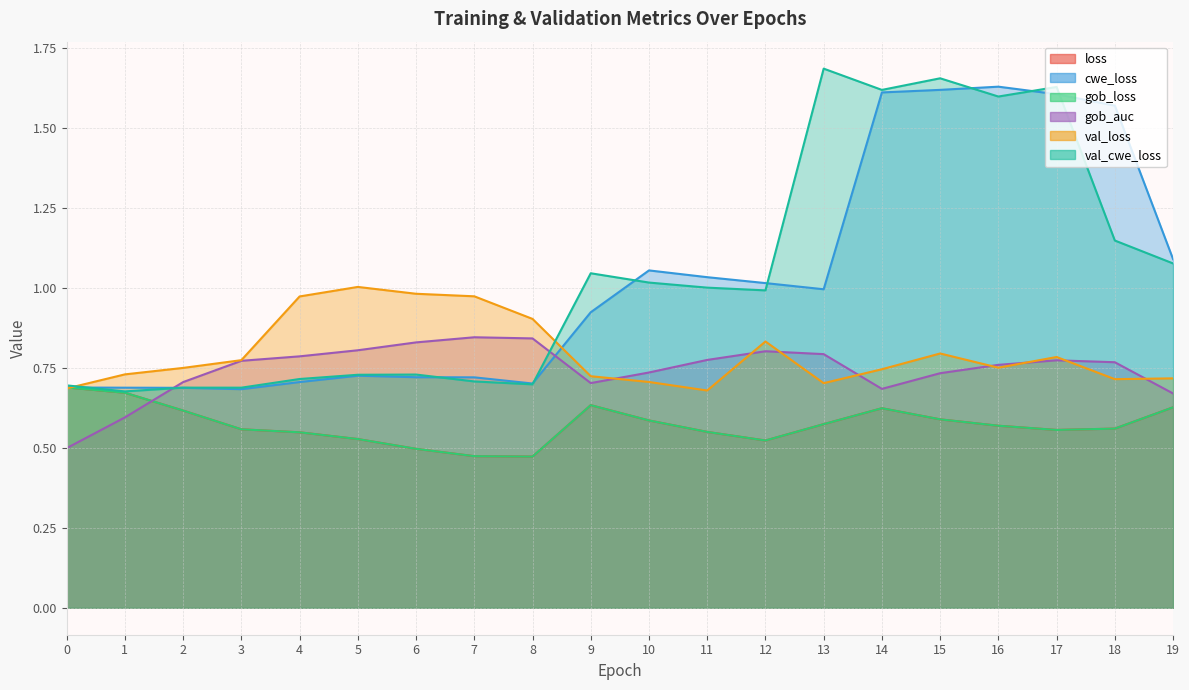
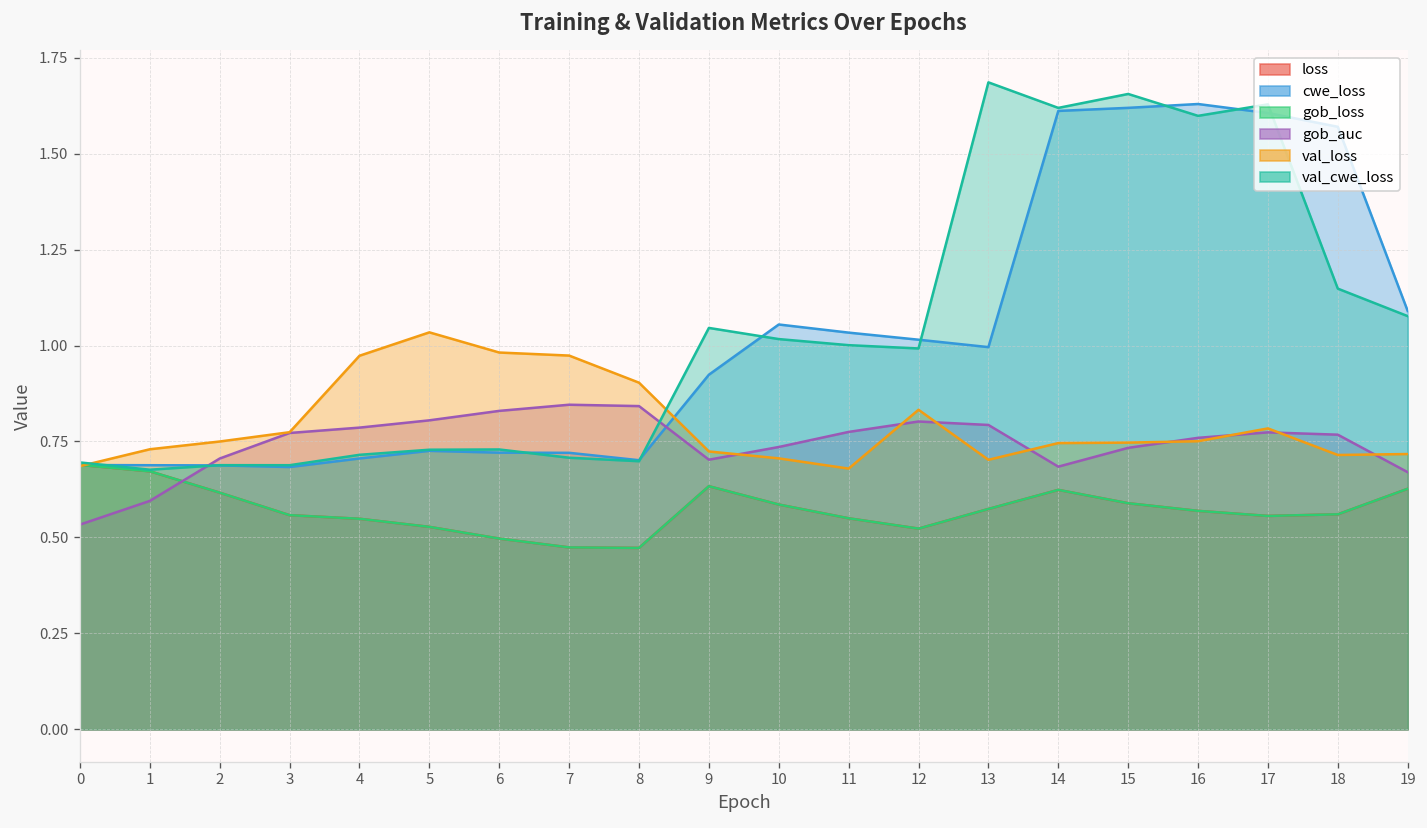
  {
    "gob_auc": {
-     "0": 0.50,
+     "0": 0.53,
      "1": 0.60,
      "2": 0.71,
      "4": 0.79,
      "5": 0.81,
      "6": 0.83,
      "7": 0.85,
      "8": 0.84,
      "9": 0.70,
      "10": 0.74,
      "11": 0.77,
      "12": 0.80,
      "13": 0.79,
      "14": 0.68,
      "15": 0.73,
      "16": 0.76,
      "17": 0.77,
      "18": 0.77,
      "19": 0.67
    },
    "val_loss": {
      "1": 0.73,
      "2": 0.75,
      "4": 0.97,
-     "5": 1.00,
+     "5": 1.03,
      "6": 0.98,
      "7": 0.97,
      "8": 0.90,
      "9": 0.72,
      "10": 0.71,
      "11": 0.68,
      "12": 0.83,
      "13": 0.70,
      "14": 0.75,
-     "15": 0.80,
+     "15": 0.75,
      "16": 0.75,
      "17": 0.78,
      "18": 0.71,
      "19": 0.72
    }
  }
